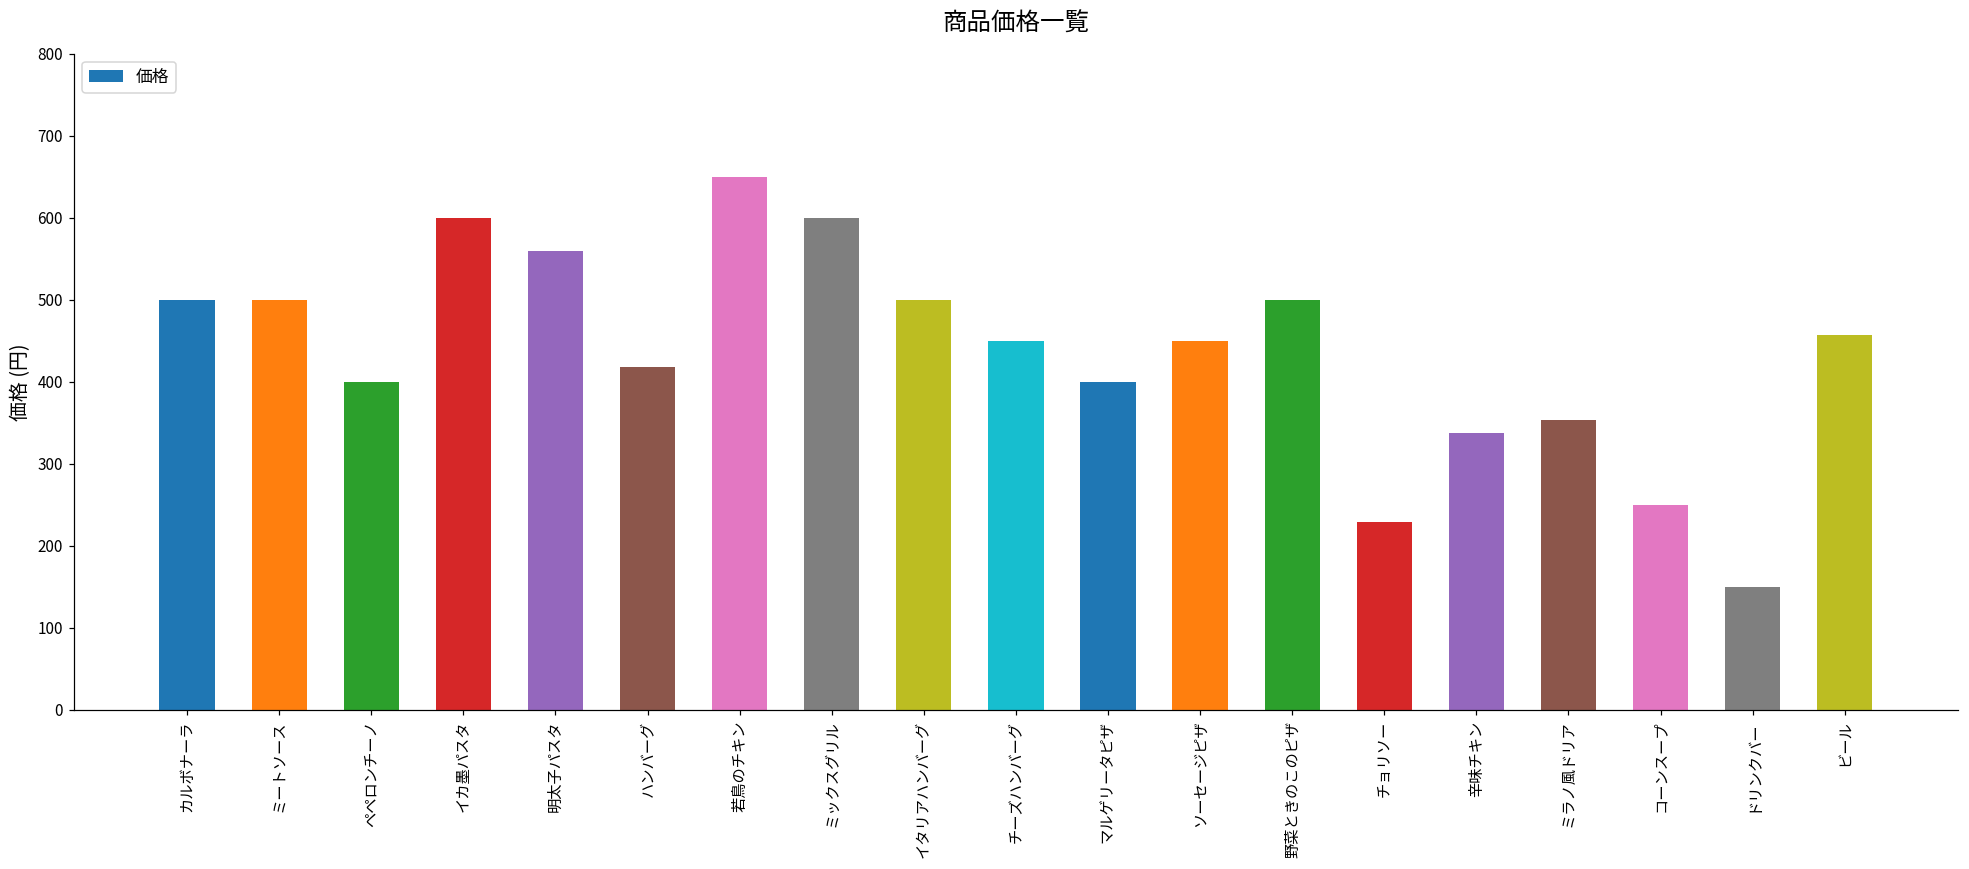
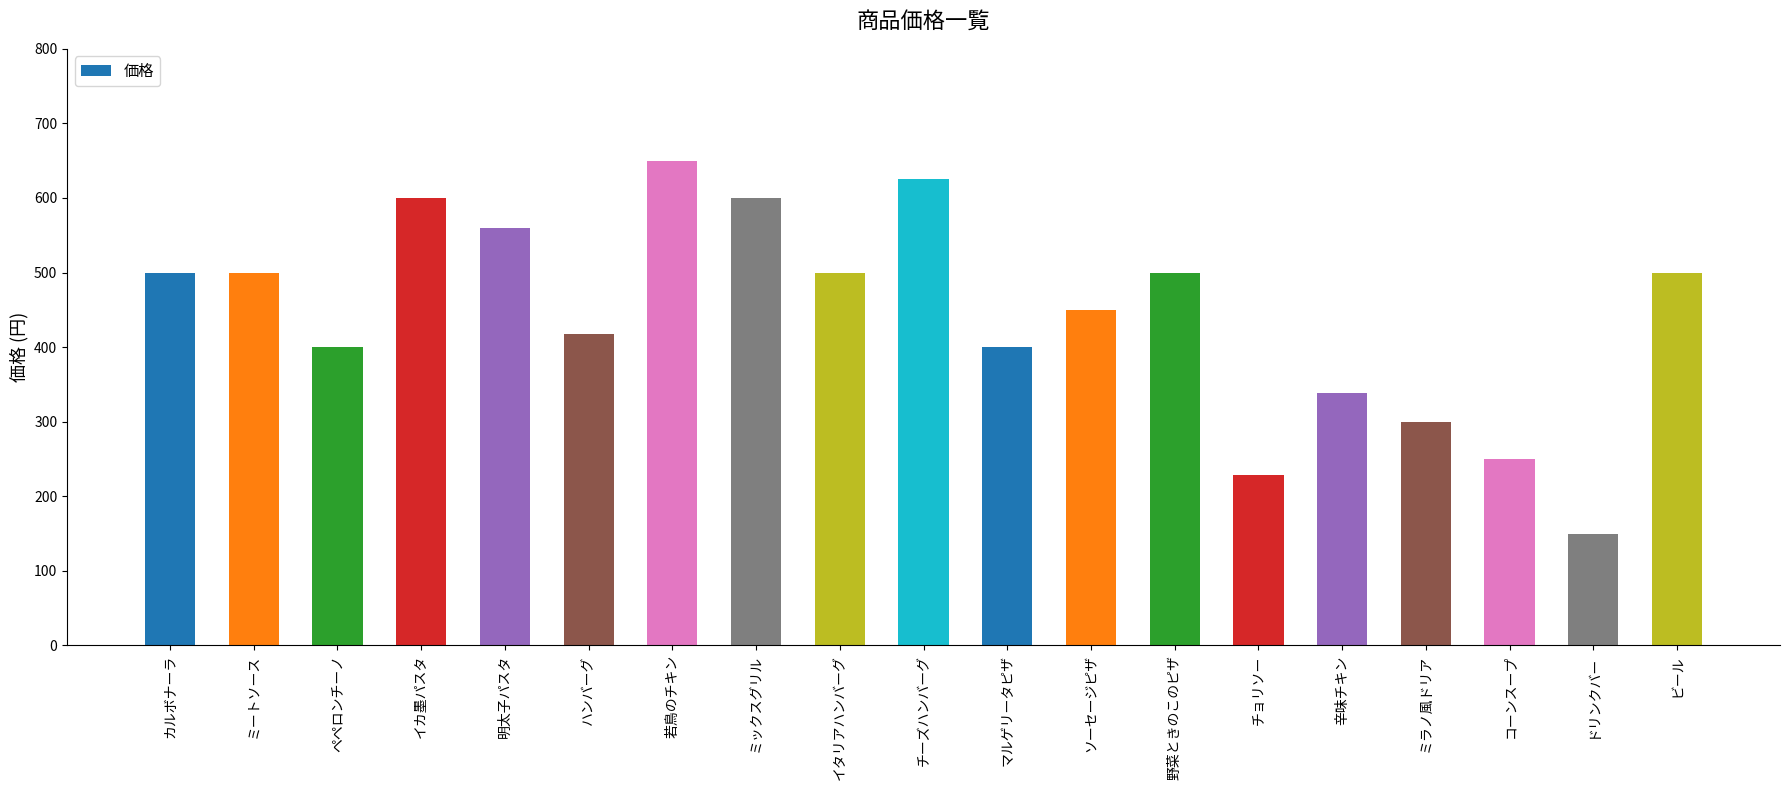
  {
    "カルボナーラ": 500,
    "ミートソース": 500,
    "ペペロンチーノ": 400,
    "イカ墨パスタ": 600,
    "明太子パスタ": 560,
    "ハンバーグ": 420,
    "若鳥のチキン": 650,
    "ミックスグリル": 600,
    "イタリアハンバーグ": 500,
-   "チーズハンバーグ": 450,
+   "チーズハンバーグ": 630,
    "マルゲリータピザ": 400,
    "ソーセージピザ": 450,
    "野菜ときのこのピザ": 500,
    "チョリソー": 230,
    "辛味チキン": 340,
-   "ミラノ風ドリア": 350,
+   "ミラノ風ドリア": 300,
    "コーンスープ": 250,
    "ドリンクバー": 150,
-   "ビール": 460
+   "ビール": 500
  }
